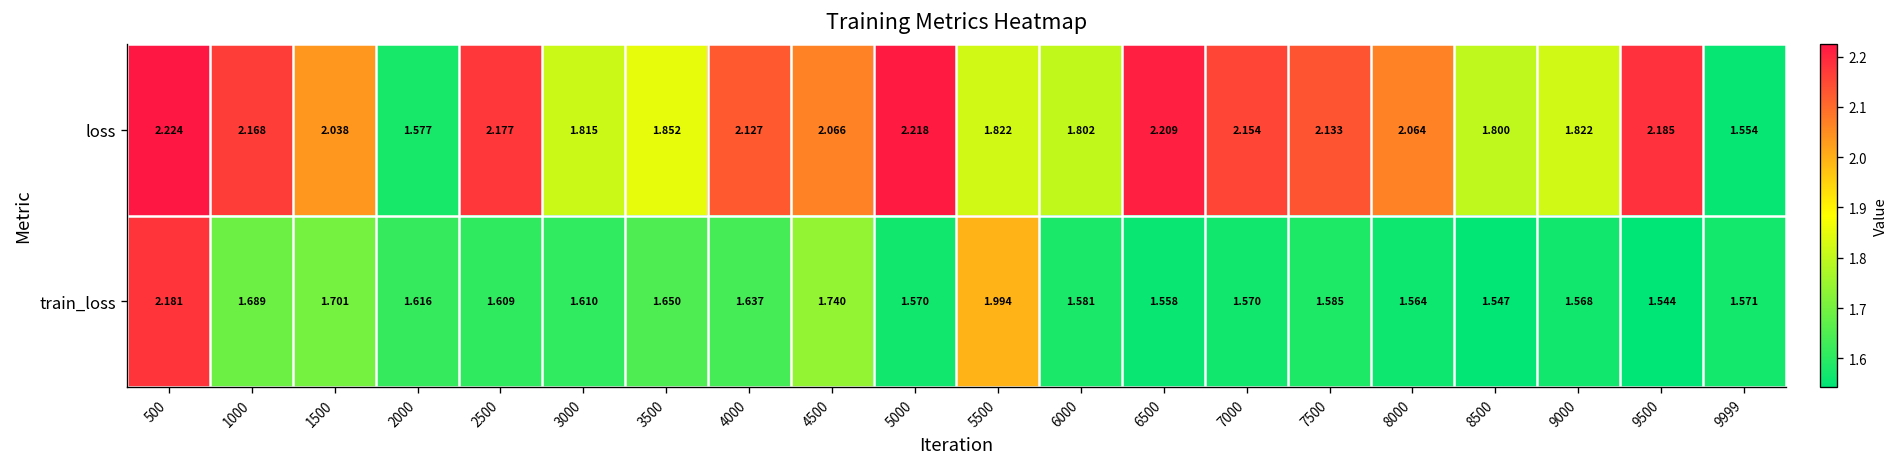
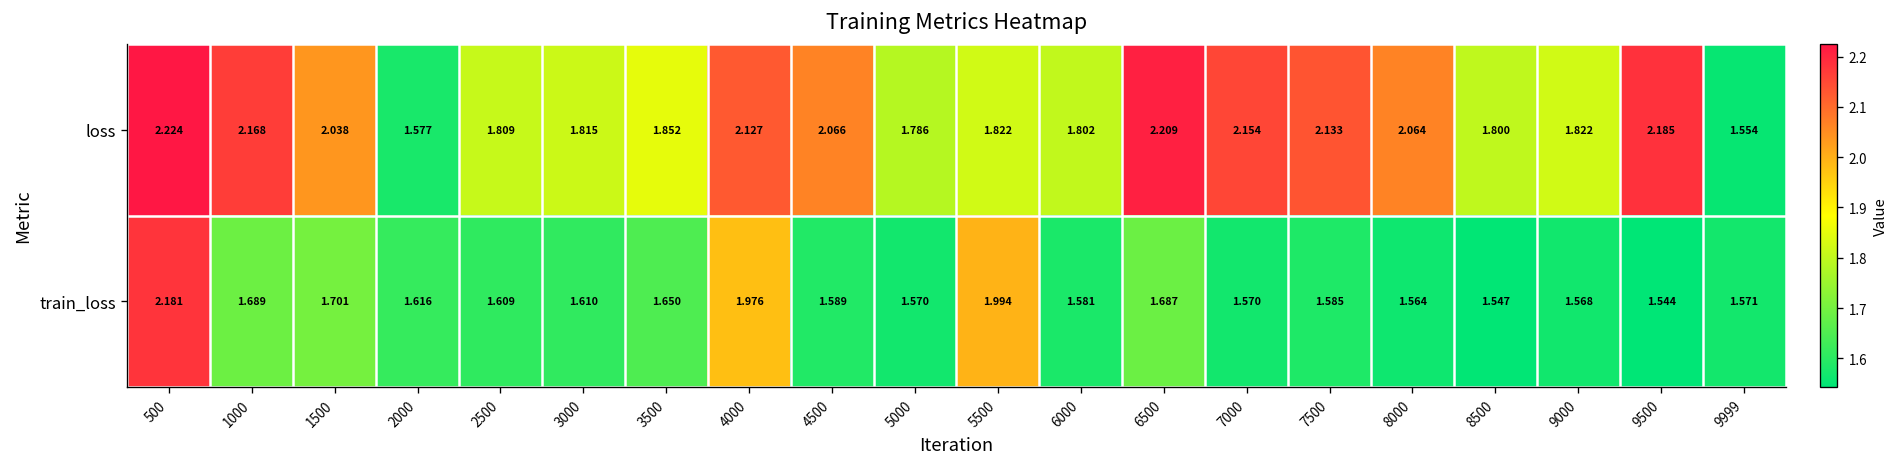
  {
    "loss": {
      "500": 2.224,
      "1000": 2.168,
      "1500": 2.038,
      "2000": 1.577,
-     "2500": 2.177,
+     "2500": 1.809,
      "3000": 1.815,
      "3500": 1.852,
      "4000": 2.127,
      "4500": 2.066,
-     "5000": 2.218,
+     "5000": 1.786,
      "5500": 1.822,
      "6000": 1.802,
      "6500": 2.209,
      "7000": 2.154,
      "7500": 2.133,
      "8000": 2.064,
      "8500": 1.800,
      "9000": 1.822,
      "9500": 2.185,
      "9999": 1.554
    },
    "train_loss": {
      "500": 2.181,
      "1000": 1.689,
      "1500": 1.701,
      "2000": 1.616,
      "2500": 1.609,
      "3000": 1.610,
      "3500": 1.650,
-     "4000": 1.637,
-     "4500": 1.740,
+     "4000": 1.976,
+     "4500": 1.589,
      "5000": 1.570,
      "5500": 1.994,
      "6000": 1.581,
-     "6500": 1.558,
+     "6500": 1.687,
      "7000": 1.570,
      "7500": 1.585,
      "8000": 1.564,
      "8500": 1.547,
      "9000": 1.568,
      "9500": 1.544,
      "9999": 1.571
    }
  }
